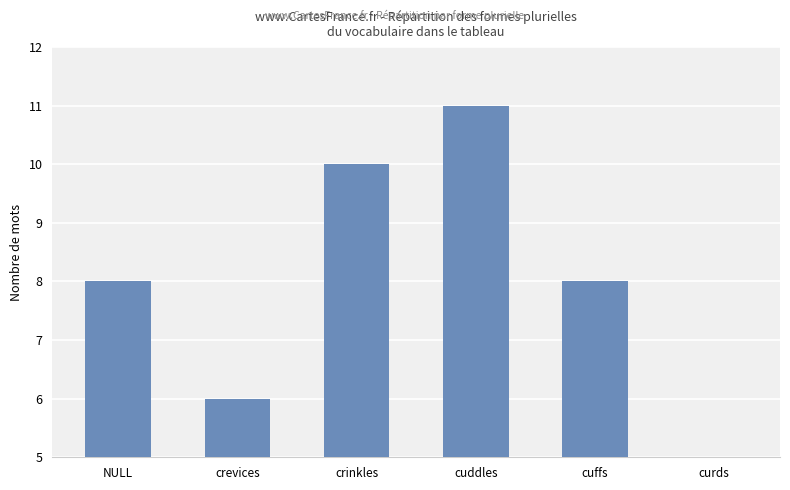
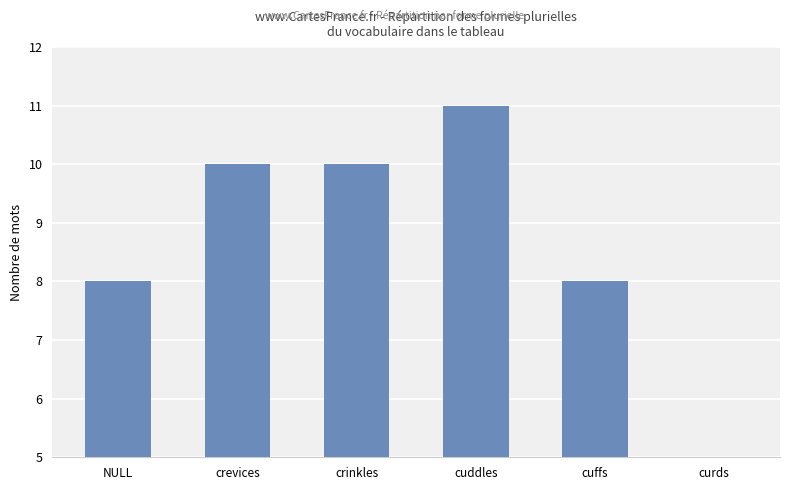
  {
    "NULL": 8,
-   "crevices": 6,
+   "crevices": 10,
    "crinkles": 10,
    "cuddles": 11,
    "cuffs": 8
  }
